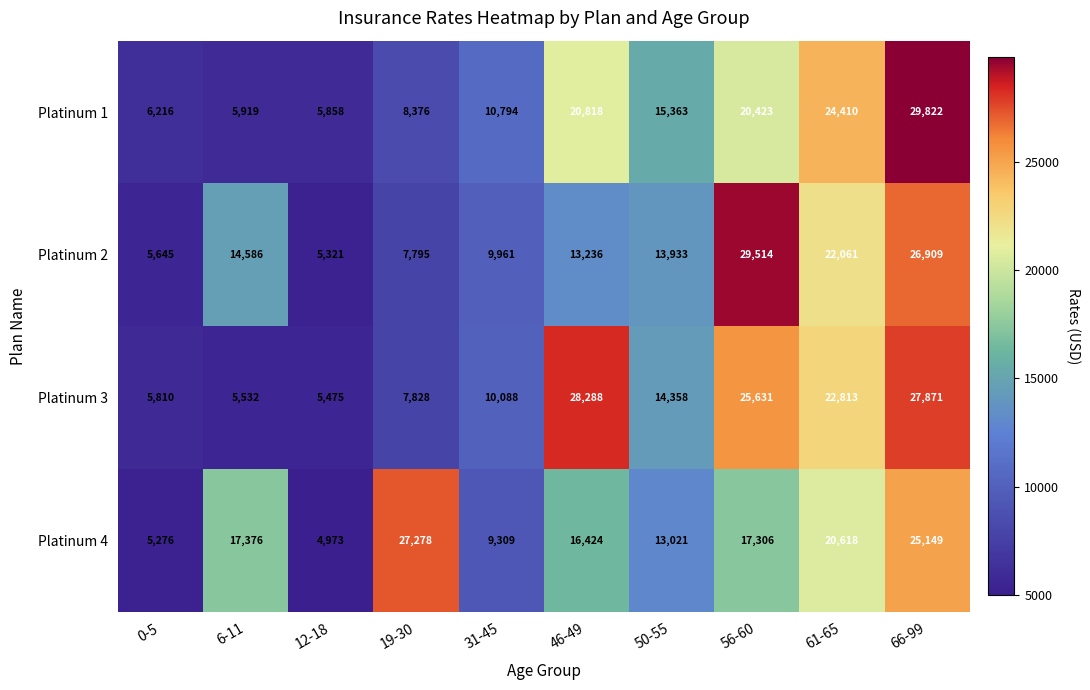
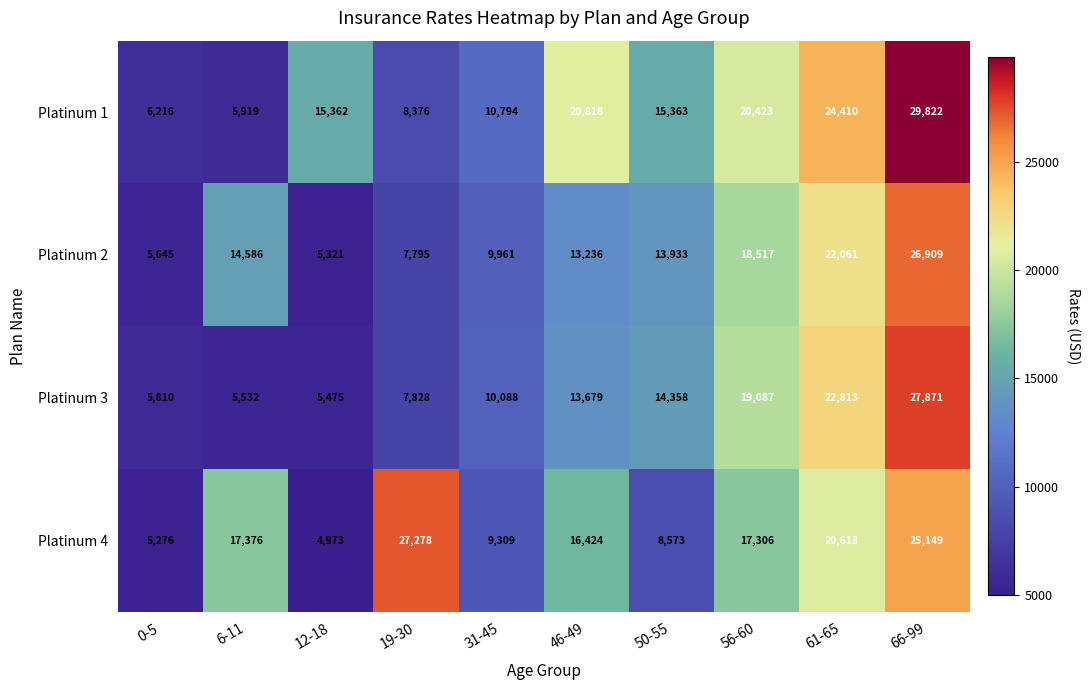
  {
    "Platinum 1": {
      "0-5": "6,216",
      "6-11": "5,919",
-     "12-18": "5,858",
+     "12-18": "15,362",
      "19-30": "8,376",
      "31-45": "10,794",
      "46-49": "20,818",
      "50-55": "15,363",
      "56-60": "20,423",
      "61-65": "24,410",
      "66-99": "29,822"
    },
    "Platinum 2": {
      "0-5": "5,645",
      "6-11": "14,586",
      "12-18": "5,321",
      "19-30": "7,795",
      "31-45": "9,961",
      "46-49": "13,236",
      "50-55": "13,933",
-     "56-60": "29,514",
+     "56-60": "18,517",
      "61-65": "22,061",
      "66-99": "26,909"
    },
    "Platinum 3": {
      "0-5": "5,810",
      "6-11": "5,532",
      "12-18": "5,475",
      "19-30": "7,828",
      "31-45": "10,088",
-     "46-49": "28,288",
+     "46-49": "13,679",
      "50-55": "14,358",
-     "56-60": "25,631",
+     "56-60": "19,087",
      "61-65": "22,813",
      "66-99": "27,871"
    },
    "Platinum 4": {
      "0-5": "5,276",
      "6-11": "17,376",
      "12-18": "4,973",
      "19-30": "27,278",
      "31-45": "9,309",
      "46-49": "16,424",
-     "50-55": "13,021",
+     "50-55": "8,573",
      "56-60": "17,306",
      "61-65": "20,618",
      "66-99": "25,149"
    }
  }
